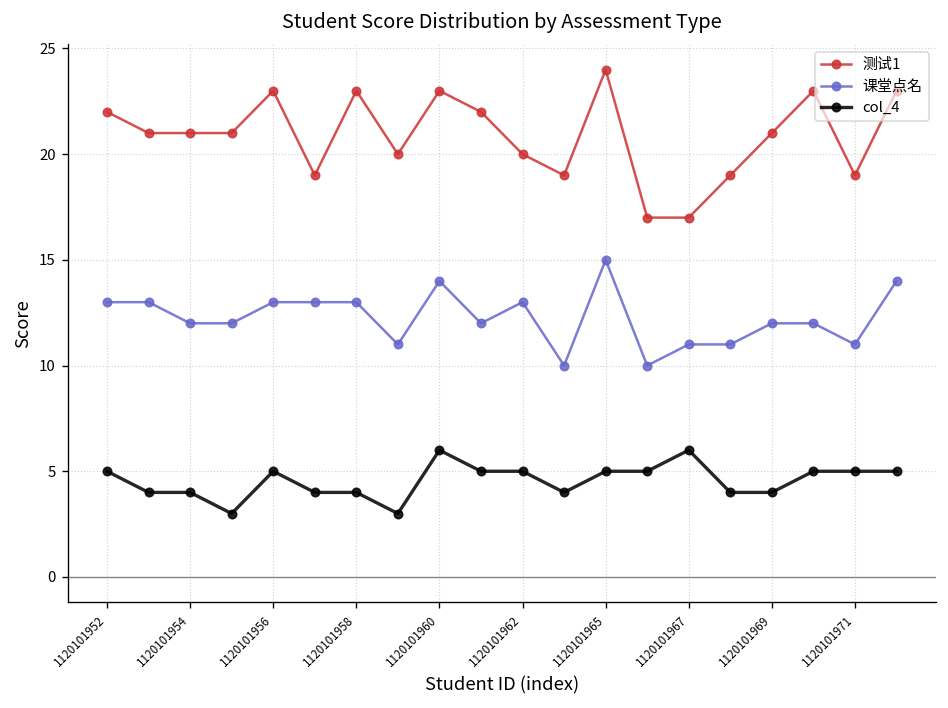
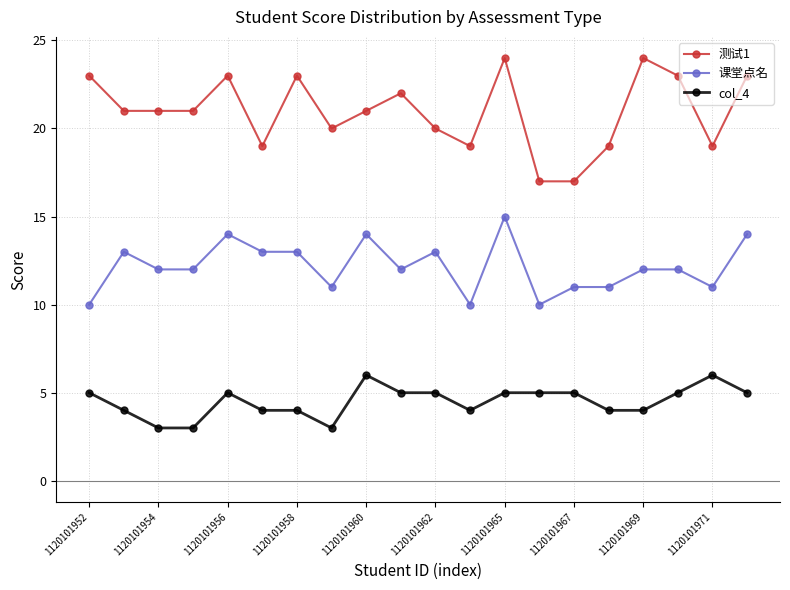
  {
    "测试1": {
-     "1120101952": 22,
+     "1120101952": 23,
      "1120101954": 21,
      "1120101956": 23,
      "1120101958": 23,
-     "1120101960": 23,
+     "1120101960": 21,
      "1120101962": 20,
      "1120101965": 24,
      "1120101967": 17,
-     "1120101969": 21,
+     "1120101969": 24,
      "1120101971": 19
    },
    "课堂点名": {
-     "1120101952": 13,
+     "1120101952": 10,
      "1120101954": 12,
-     "1120101956": 13,
+     "1120101956": 14,
      "1120101958": 13,
      "1120101960": 14,
      "1120101962": 13,
      "1120101965": 15,
      "1120101967": 11,
      "1120101969": 12,
      "1120101971": 11
    },
    "col_4": {
      "1120101952": 5,
-     "1120101954": 4,
+     "1120101954": 3,
      "1120101956": 5,
      "1120101958": 4,
      "1120101960": 6,
      "1120101962": 5,
      "1120101965": 5,
-     "1120101967": 6,
+     "1120101967": 5,
      "1120101969": 4,
-     "1120101971": 5
+     "1120101971": 6
    }
  }
